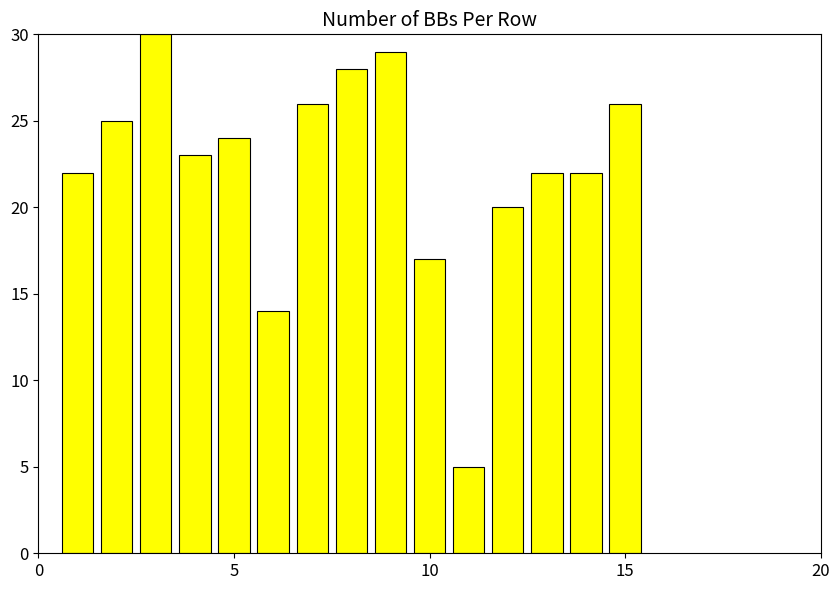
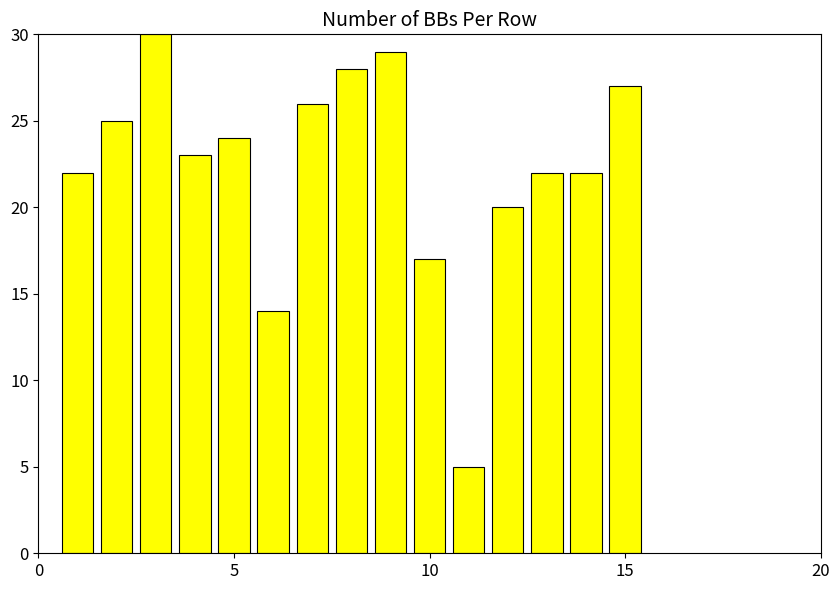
  {
    "5": 24,
    "10": 17,
-   "15": 26
+   "15": 27
  }
